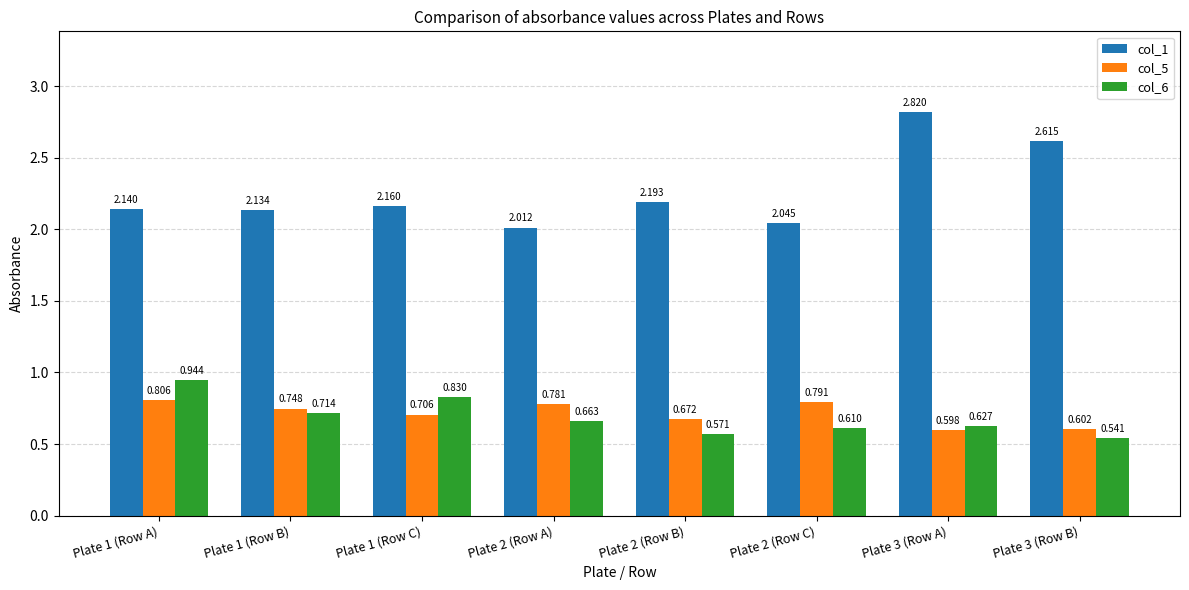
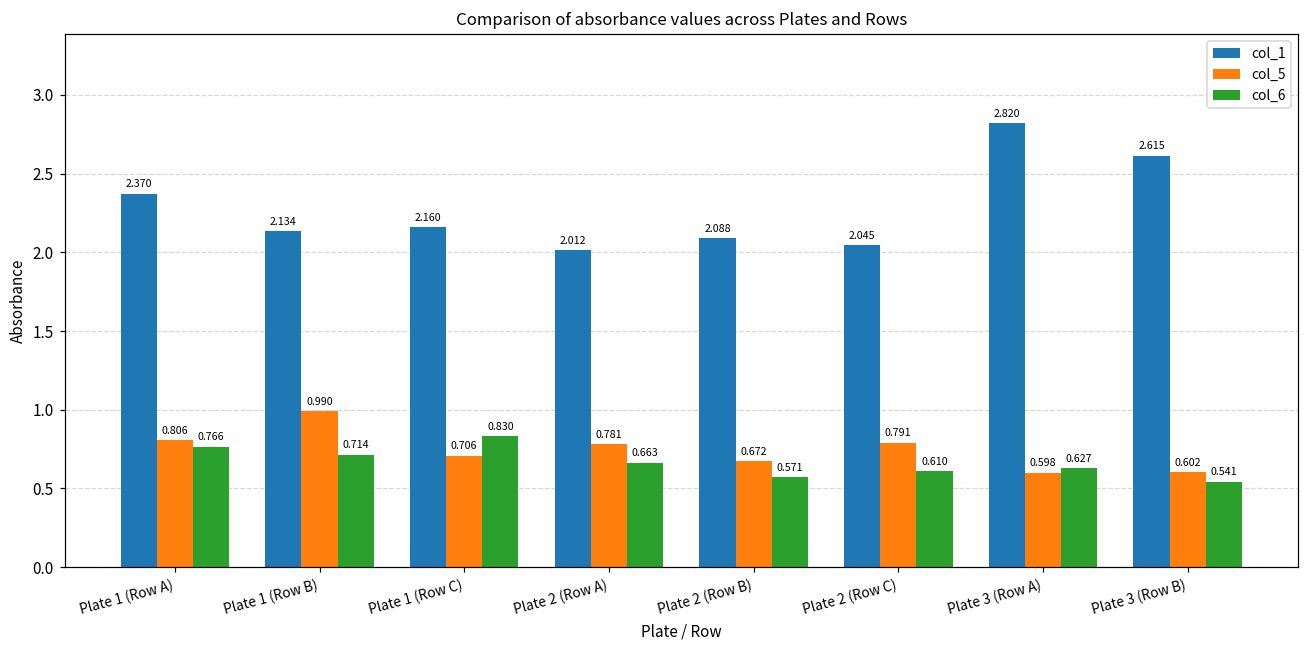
  {
    "col_1": {
-     "Plate 1 (Row A)": 2.140,
+     "Plate 1 (Row A)": 2.370,
      "Plate 1 (Row B)": 2.134,
      "Plate 1 (Row C)": 2.160,
      "Plate 2 (Row A)": 2.012,
-     "Plate 2 (Row B)": 2.193,
+     "Plate 2 (Row B)": 2.088,
      "Plate 2 (Row C)": 2.045,
      "Plate 3 (Row A)": 2.820,
      "Plate 3 (Row B)": 2.615
    },
    "col_5": {
      "Plate 1 (Row A)": 0.806,
-     "Plate 1 (Row B)": 0.748,
+     "Plate 1 (Row B)": 0.990,
      "Plate 1 (Row C)": 0.706,
      "Plate 2 (Row A)": 0.781,
      "Plate 2 (Row B)": 0.672,
      "Plate 2 (Row C)": 0.791,
      "Plate 3 (Row A)": 0.598,
      "Plate 3 (Row B)": 0.602
    },
    "col_6": {
-     "Plate 1 (Row A)": 0.944,
+     "Plate 1 (Row A)": 0.766,
      "Plate 1 (Row B)": 0.714,
      "Plate 1 (Row C)": 0.830,
      "Plate 2 (Row A)": 0.663,
      "Plate 2 (Row B)": 0.571,
      "Plate 2 (Row C)": 0.610,
      "Plate 3 (Row A)": 0.627,
      "Plate 3 (Row B)": 0.541
    }
  }
